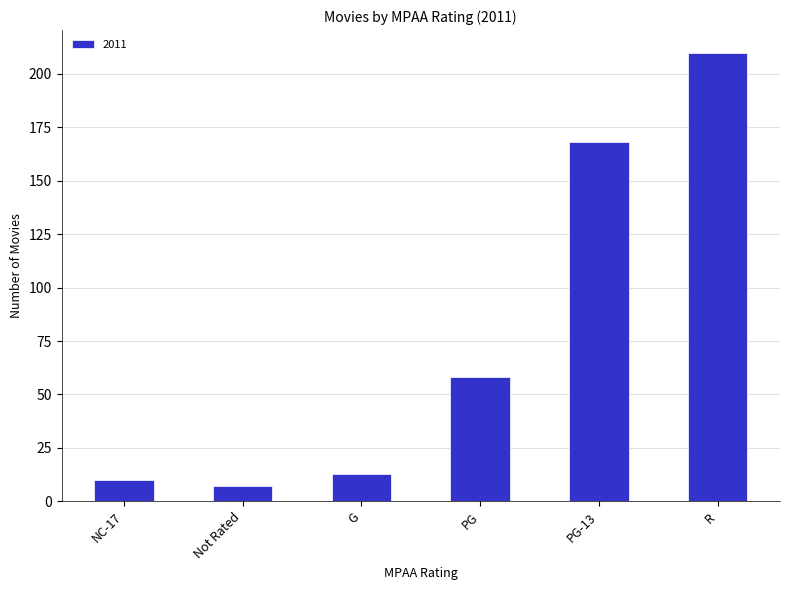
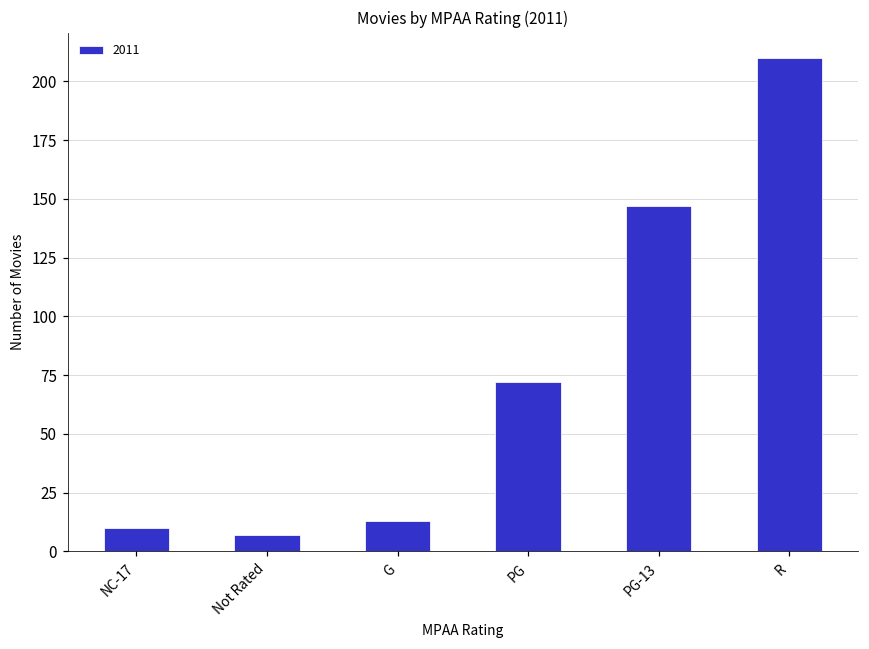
  {
    "NC-17": 10,
    "Not Rated": 7,
    "G": 13,
-   "PG": 58,
-   "PG-13": 168,
+   "PG": 72,
+   "PG-13": 147,
    "R": 210
  }
